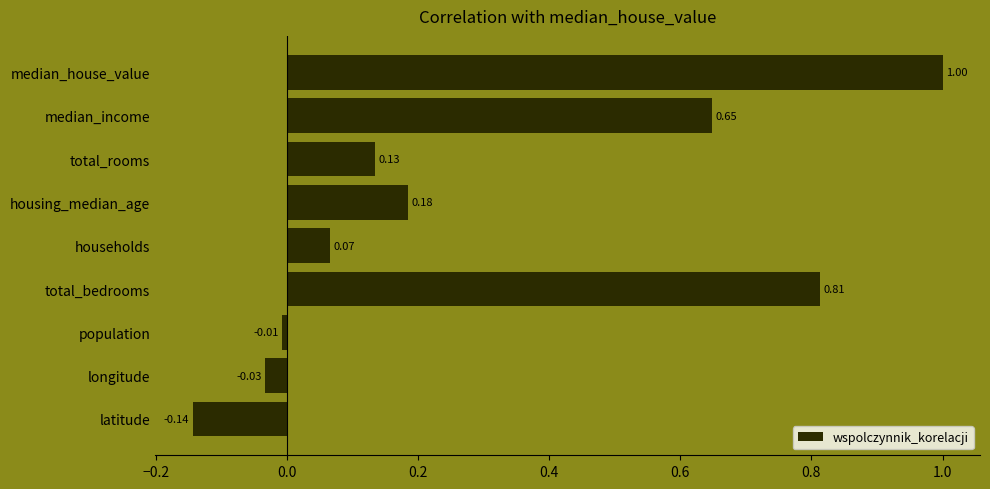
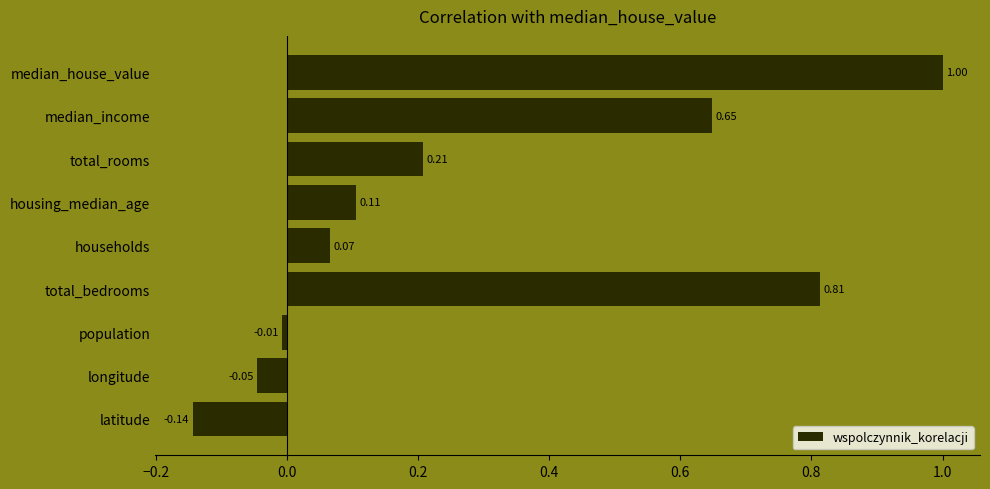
  {
    "median_house_value": 1.00,
    "median_income": 0.65,
-   "total_rooms": 0.13,
-   "housing_median_age": 0.18,
+   "total_rooms": 0.21,
+   "housing_median_age": 0.11,
    "households": 0.07,
    "total_bedrooms": 0.81,
    "population": -0.01,
-   "longitude": -0.03,
+   "longitude": -0.05,
    "latitude": -0.14
  }
